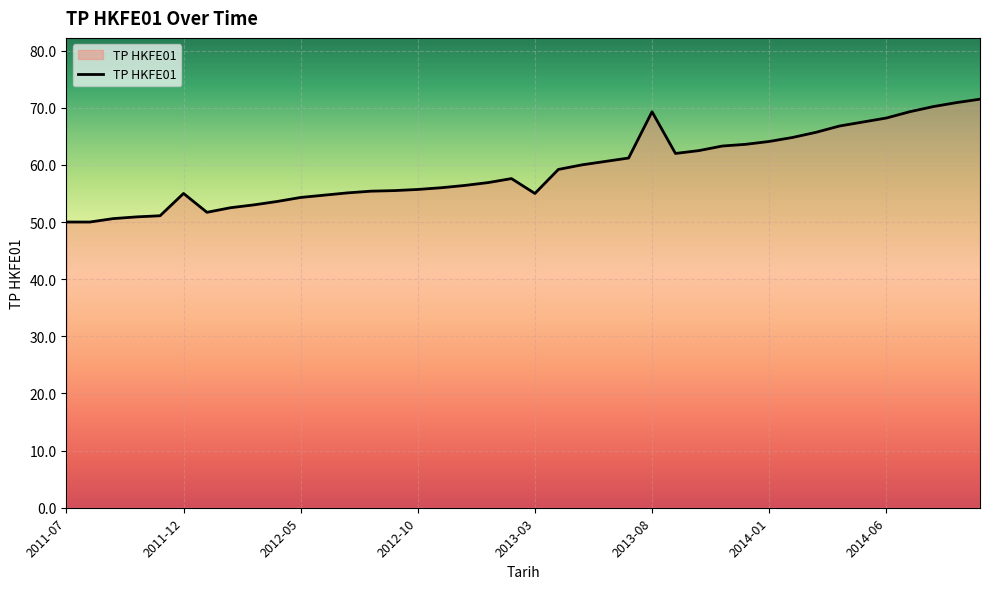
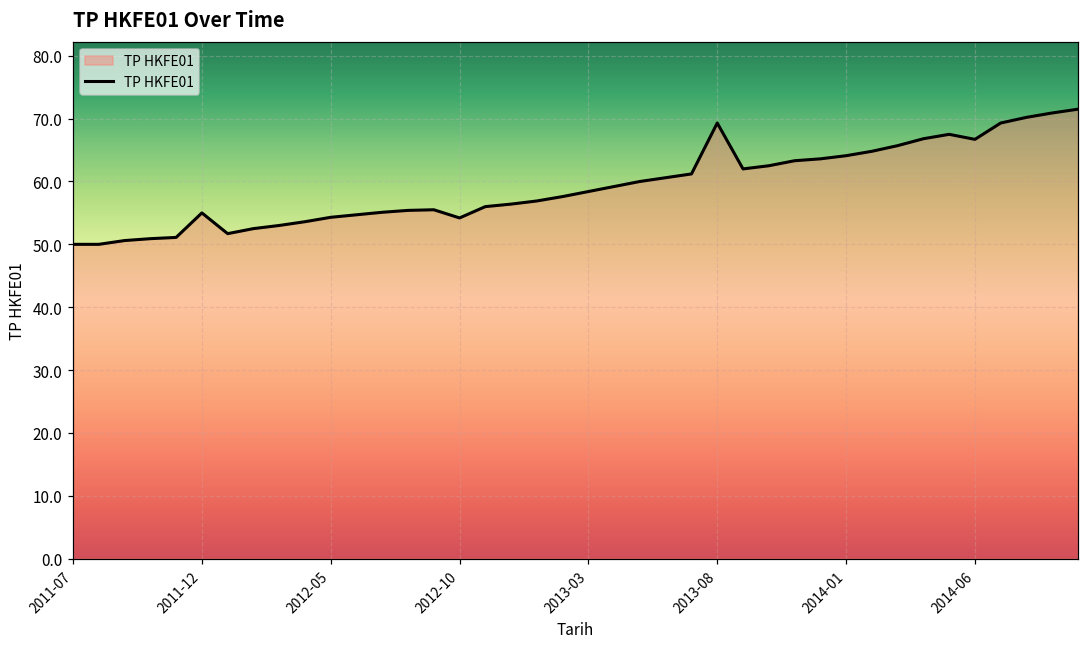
  {
    "2011-07": 50,
    "2011-12": 55,
    "2012-05": 54,
-   "2012-10": 56,
-   "2013-03": 55,
+   "2012-10": 54,
+   "2013-03": 58,
    "2013-08": 69,
    "2014-01": 64,
-   "2014-06": 68
+   "2014-06": 67
  }
